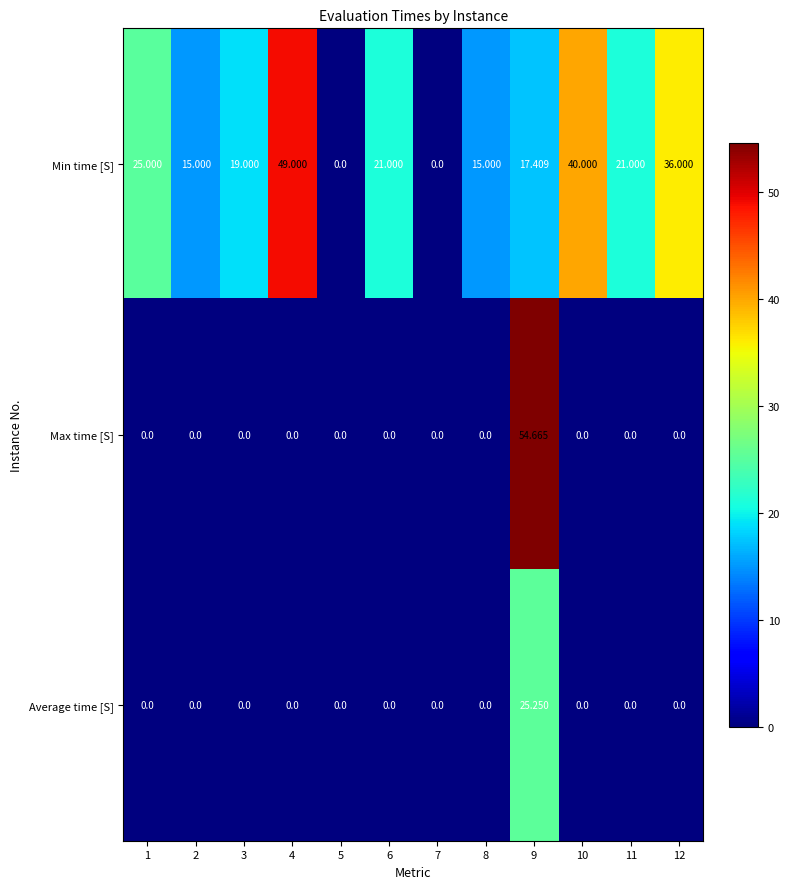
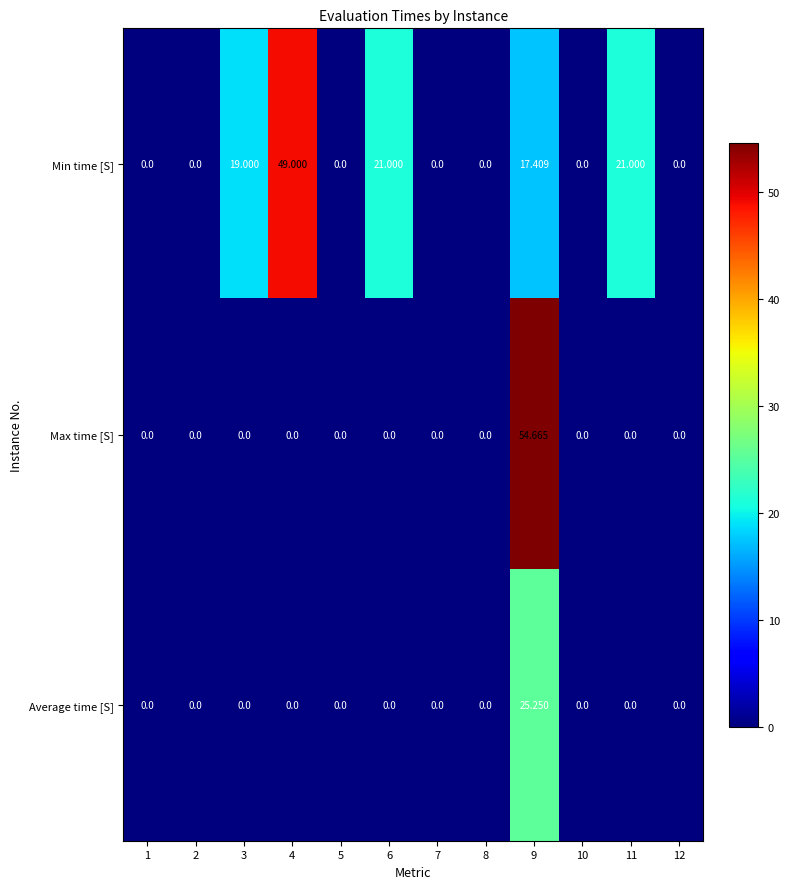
  {
    "Min time [S]": {
-     "1": 25.000,
-     "2": 15.000,
+     "1": 0.0,
+     "2": 0.0,
      "3": 19.000,
      "4": 49.000,
      "5": 0.0,
      "6": 21.000,
      "7": 0.0,
-     "8": 15.000,
+     "8": 0.0,
      "9": 17.409,
-     "10": 40.000,
+     "10": 0.0,
      "11": 21.000,
-     "12": 36.000
+     "12": 0.0
    },
    "Max time [S]": {
      "1": 0.0,
      "2": 0.0,
      "3": 0.0,
      "4": 0.0,
      "5": 0.0,
      "6": 0.0,
      "7": 0.0,
      "8": 0.0,
      "9": 54.665,
      "10": 0.0,
      "11": 0.0,
      "12": 0.0
    },
    "Average time [S]": {
      "1": 0.0,
      "2": 0.0,
      "3": 0.0,
      "4": 0.0,
      "5": 0.0,
      "6": 0.0,
      "7": 0.0,
      "8": 0.0,
      "9": 25.250,
      "10": 0.0,
      "11": 0.0,
      "12": 0.0
    }
  }
